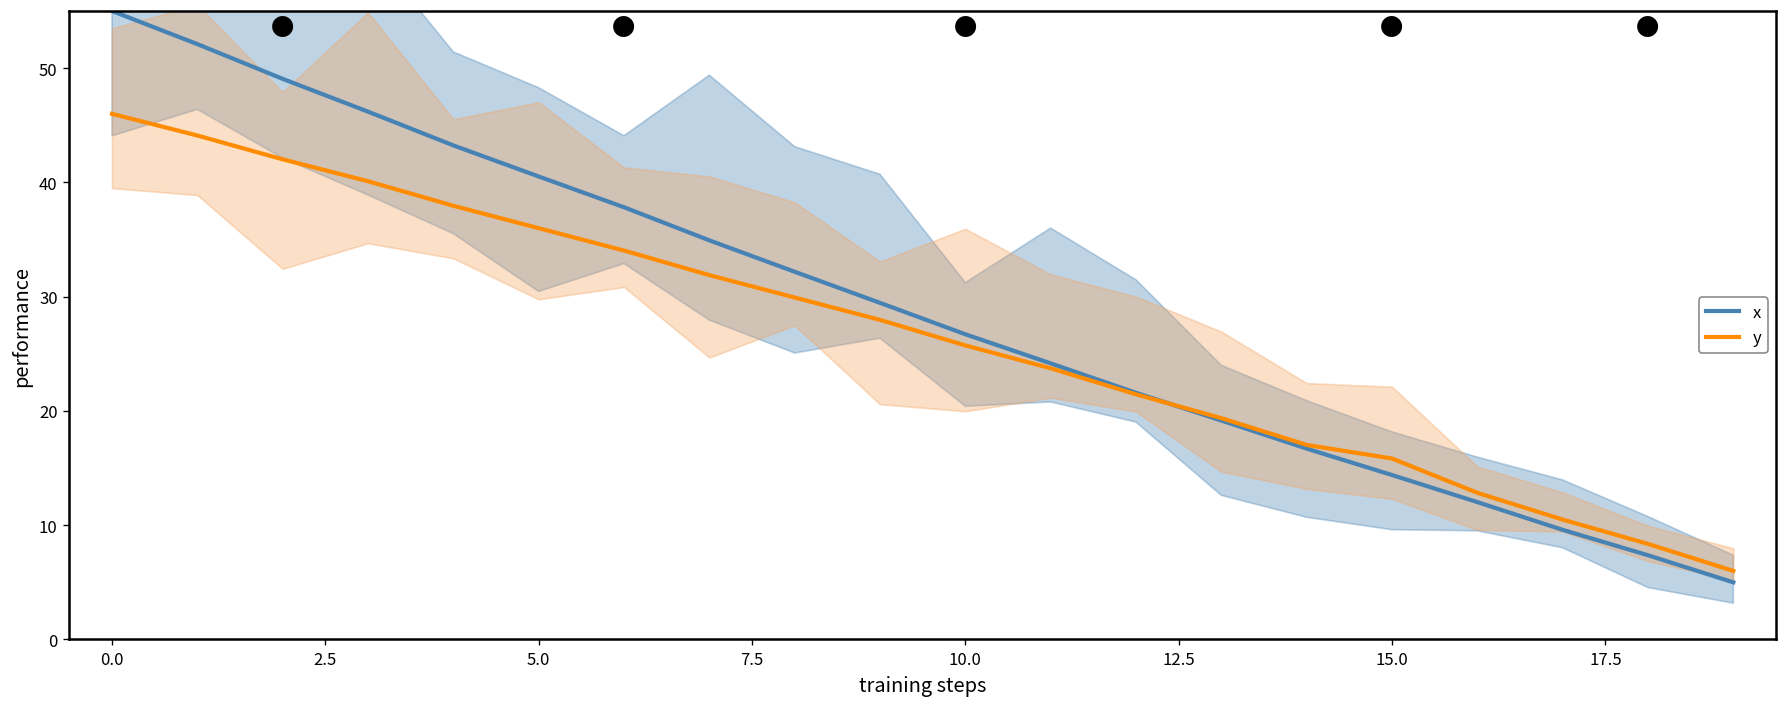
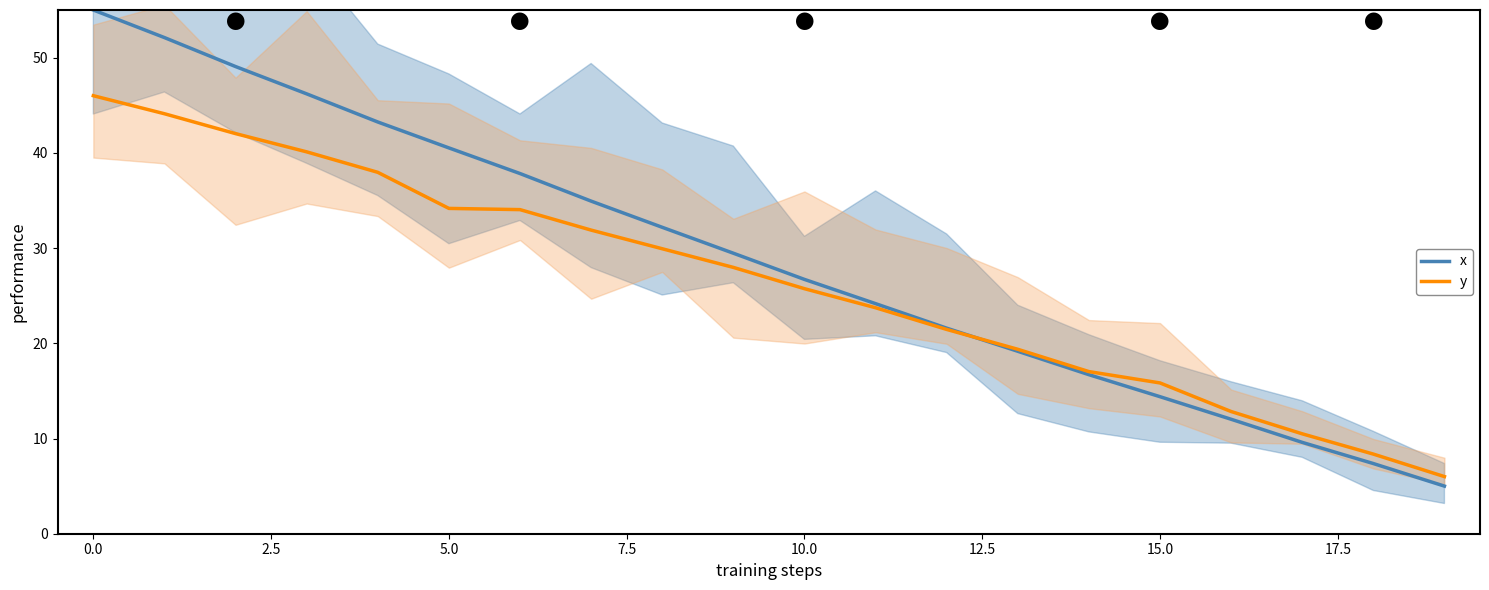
  {
    "y": {
      "0.0": 46,
-     "5.0": 36,
+     "5.0": 34,
      "10.0": 26,
      "15.0": 16
    }
  }
